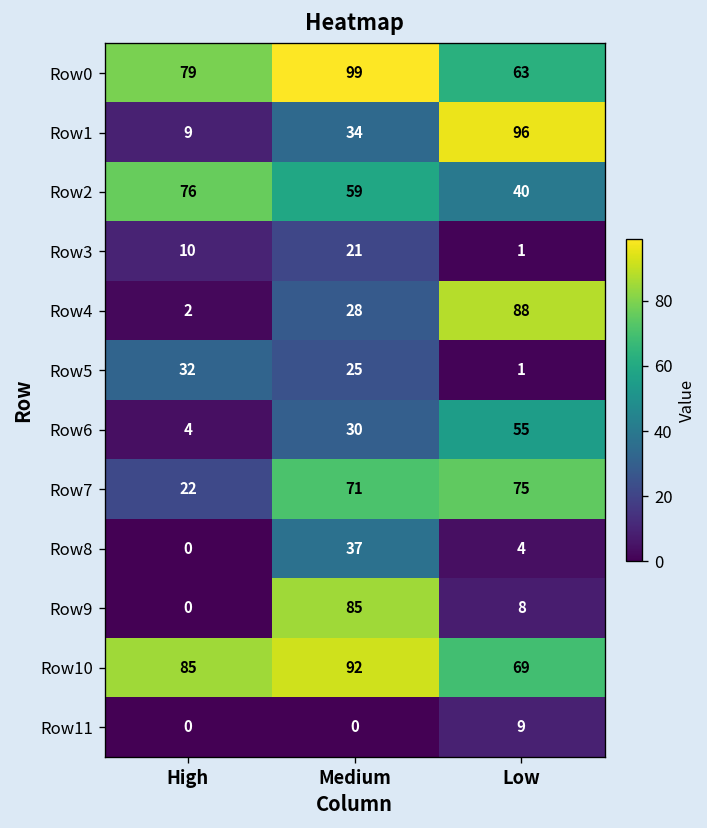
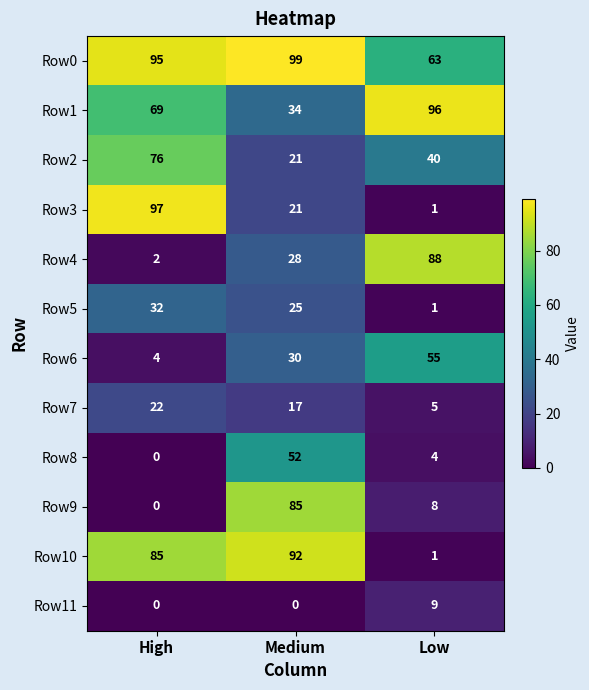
  {
    "Row0": {
-     "High": 79,
+     "High": 95,
      "Medium": 99,
      "Low": 63
    },
    "Row1": {
-     "High": 9,
+     "High": 69,
      "Medium": 34,
      "Low": 96
    },
    "Row2": {
      "High": 76,
-     "Medium": 59,
+     "Medium": 21,
      "Low": 40
    },
    "Row3": {
-     "High": 10,
+     "High": 97,
      "Medium": 21,
      "Low": 1
    },
    "Row4": {
      "High": 2,
      "Medium": 28,
      "Low": 88
    },
    "Row5": {
      "High": 32,
      "Medium": 25,
      "Low": 1
    },
    "Row6": {
      "High": 4,
      "Medium": 30,
      "Low": 55
    },
    "Row7": {
      "High": 22,
-     "Medium": 71,
-     "Low": 75
+     "Medium": 17,
+     "Low": 5
    },
    "Row8": {
      "High": 0,
-     "Medium": 37,
+     "Medium": 52,
      "Low": 4
    },
    "Row9": {
      "High": 0,
      "Medium": 85,
      "Low": 8
    },
    "Row10": {
      "High": 85,
      "Medium": 92,
-     "Low": 69
+     "Low": 1
    },
    "Row11": {
      "High": 0,
      "Medium": 0,
      "Low": 9
    }
  }
